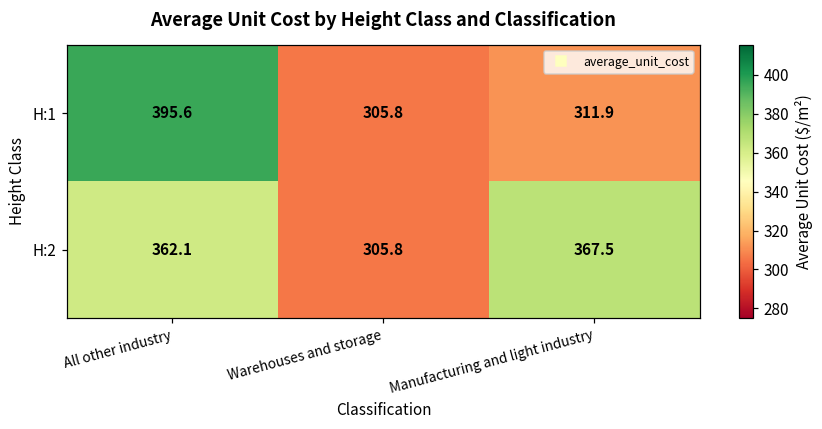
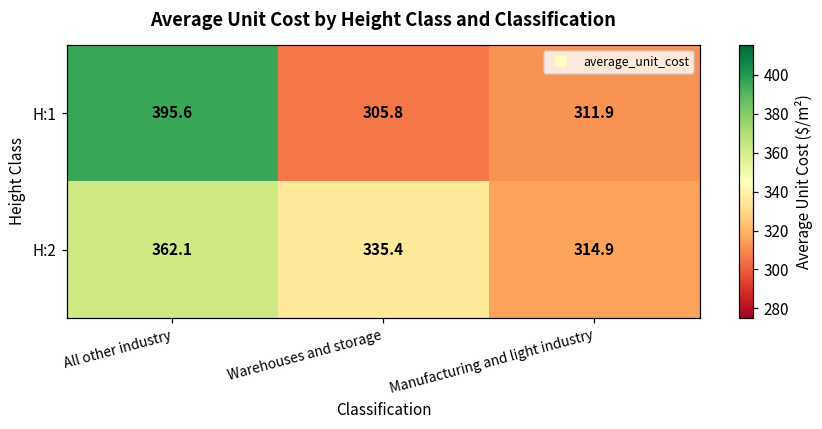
  {
    "H:1": {
      "All other industry": 395.6,
      "Warehouses and storage": 305.8,
      "Manufacturing and light industry": 311.9
    },
    "H:2": {
      "All other industry": 362.1,
-     "Warehouses and storage": 305.8,
-     "Manufacturing and light industry": 367.5
+     "Warehouses and storage": 335.4,
+     "Manufacturing and light industry": 314.9
    }
  }
